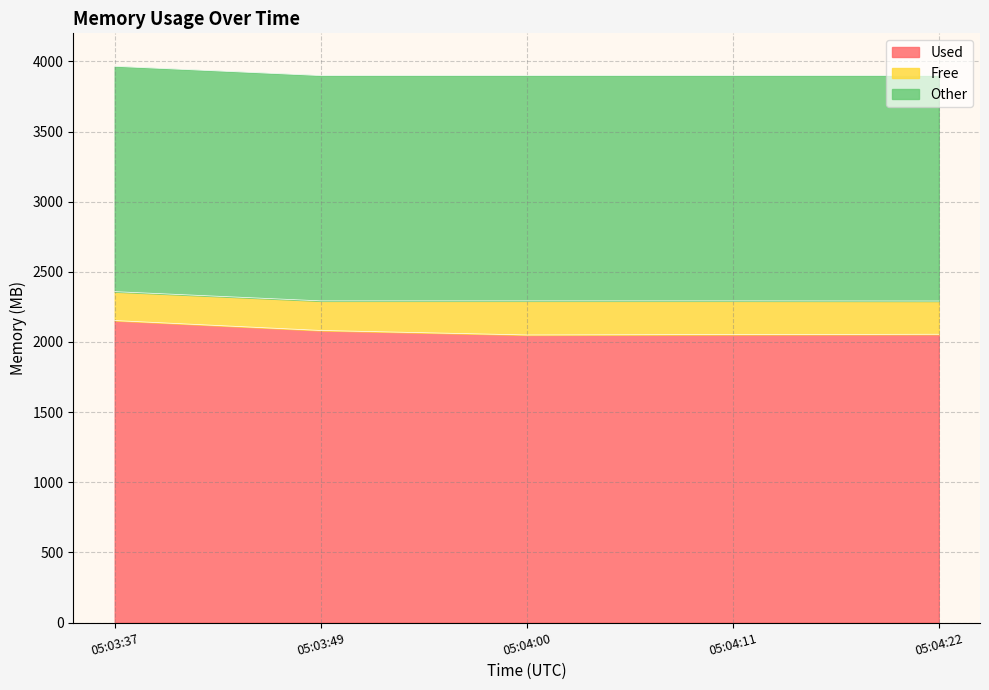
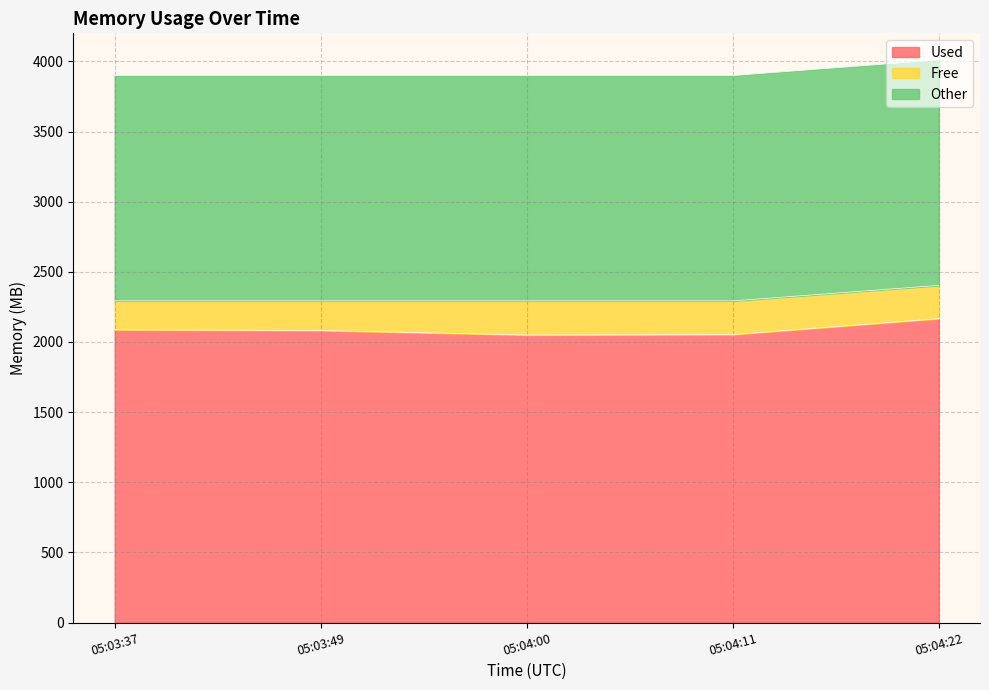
  {
    "Used": {
-     "05:03:37": 2150,
+     "05:03:37": 2090,
      "05:03:49": 2080,
      "05:04:00": 2050,
      "05:04:11": 2050,
-     "05:04:22": 2060
+     "05:04:22": 2170
    },
    "Free": {
      "05:03:37": 210,
      "05:03:49": 210,
      "05:04:00": 240,
      "05:04:11": 240,
      "05:04:22": 240
    },
    "Other": {
      "05:03:37": 1610,
      "05:03:49": 1610,
      "05:04:00": 1610,
      "05:04:11": 1610
    }
  }
